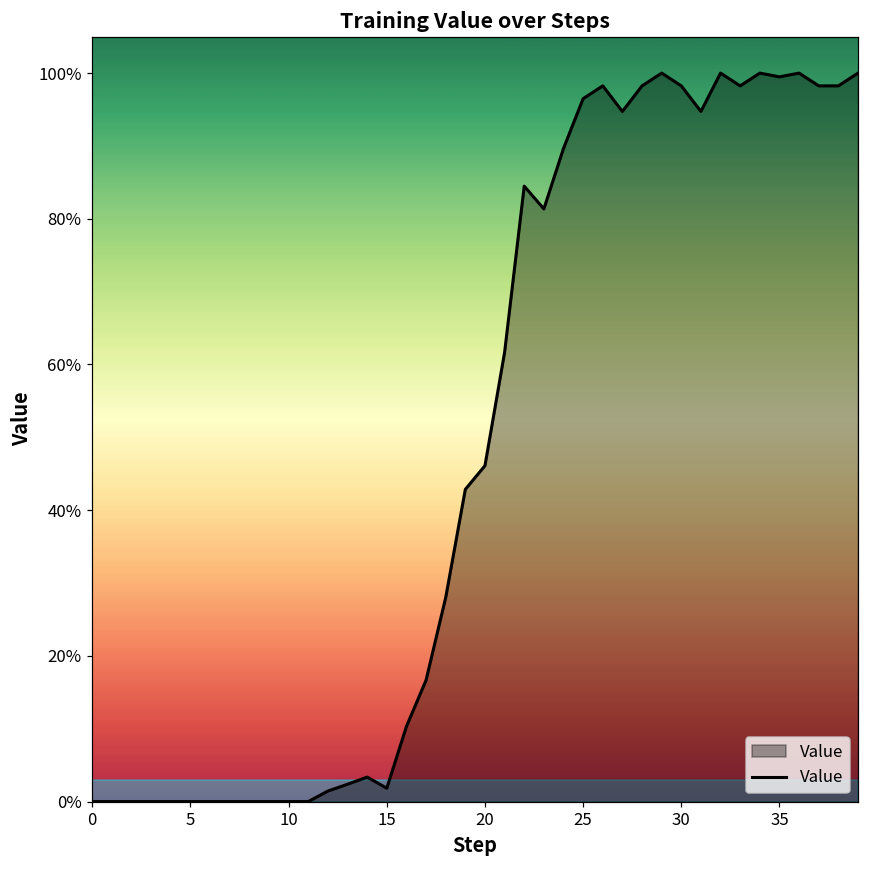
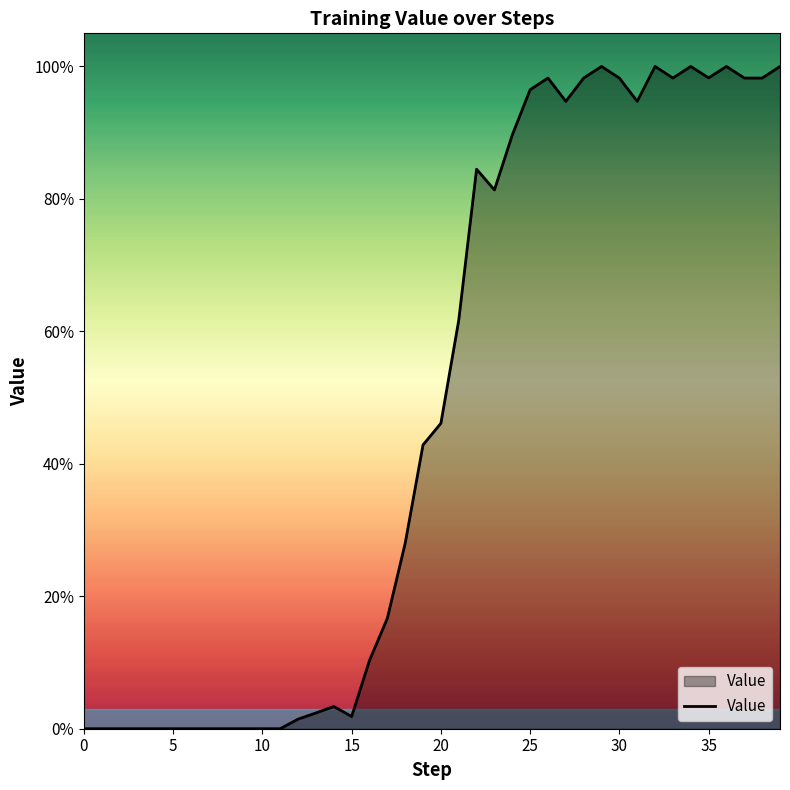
  {
    "0": "0%",
    "5": "0%",
    "10": "0%",
    "15": "2%",
    "20": "46%",
    "25": "96%",
    "30": "98%",
-   "35": "99%"
+   "35": "98%"
  }
